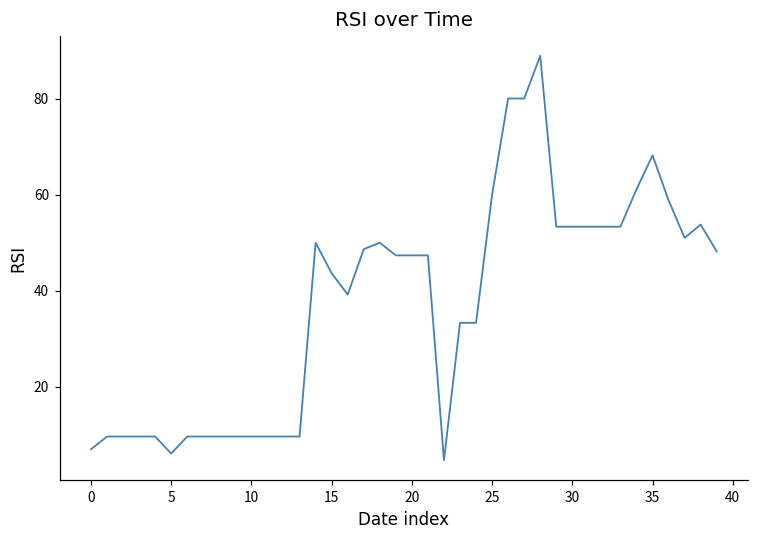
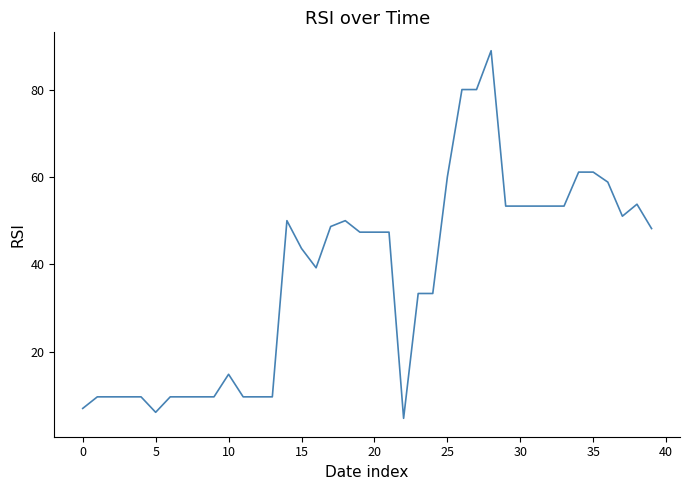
  {
    "0": 7,
    "5": 6,
-   "10": 10,
+   "10": 15,
    "15": 44,
    "20": 47,
    "25": 60,
    "30": 53,
-   "35": 68
+   "35": 61
  }
